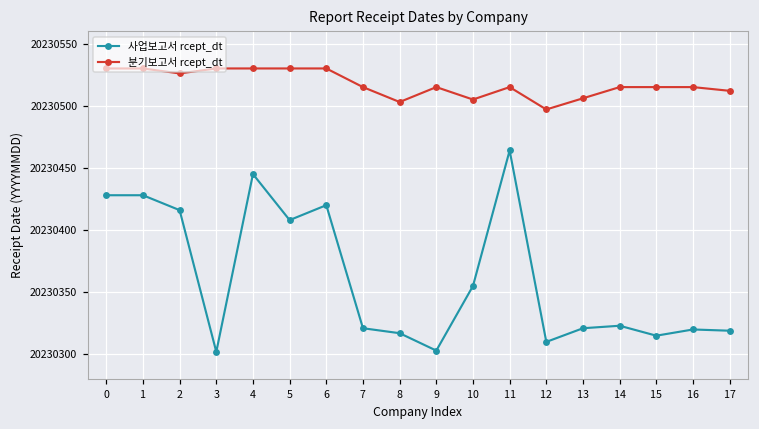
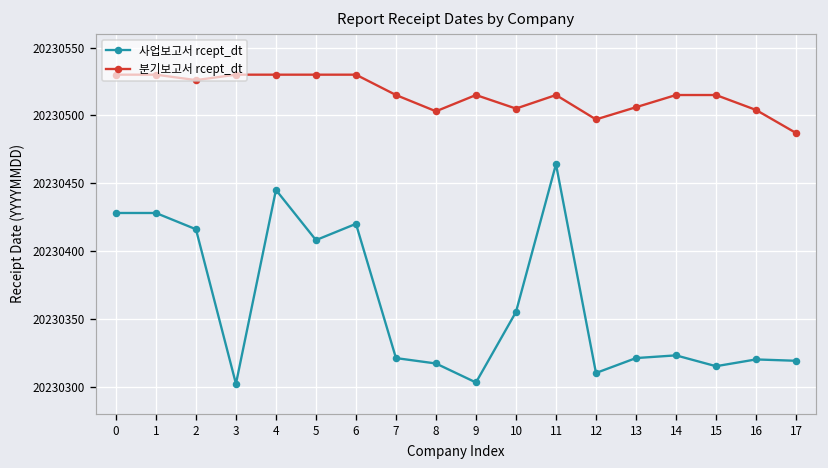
  {
    "사업보고서 rcept_dt": {
      "0": 20230428,
      "1": 20230428,
      "2": 20230416,
      "3": 20230302,
      "4": 20230445,
      "5": 20230408,
      "6": 20230420,
      "7": 20230321,
      "8": 20230317,
      "9": 20230303,
      "10": 20230355,
      "11": 20230464,
      "12": 20230310,
      "13": 20230321,
      "14": 20230323,
      "15": 20230315,
      "16": 20230320,
      "17": 20230319
    },
    "분기보고서 rcept_dt": {
      "2": 20230526,
      "4": 20230530,
      "5": 20230530,
      "6": 20230530,
      "7": 20230515,
      "8": 20230503,
      "9": 20230515,
      "10": 20230505,
      "11": 20230515,
      "12": 20230497,
      "13": 20230506,
      "14": 20230515,
      "15": 20230515,
-     "16": 20230515,
-     "17": 20230512
+     "16": 20230504,
+     "17": 20230487
    }
  }
